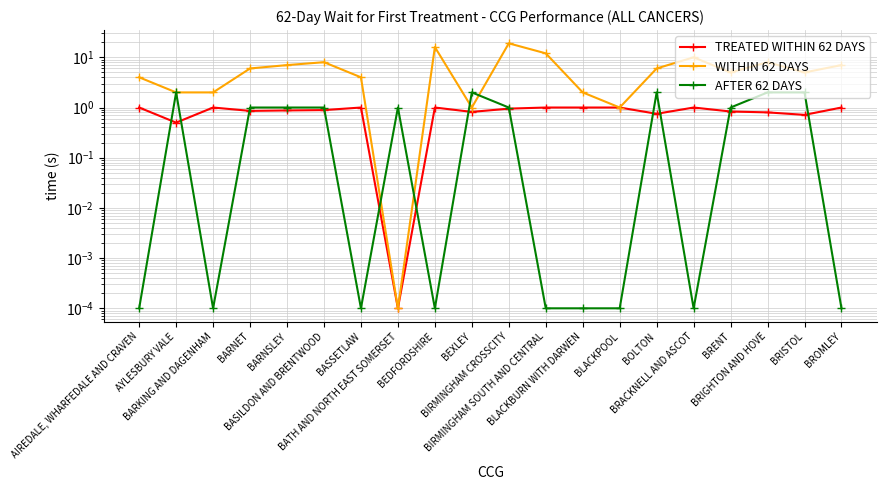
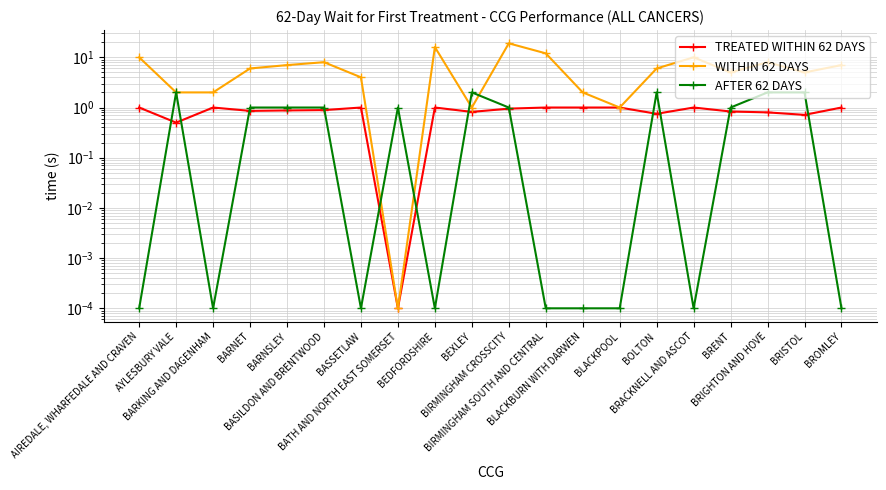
  {
    "TREATED WITHIN 62 DAYS": {
      "AIREDALE, WHARFEDALE AND CRAVEN": 1,
      "AYLESBURY VALE": 0.5,
      "BARKING AND DAGENHAM": 1,
      "BARNET": 0.9,
      "BARNSLEY": 0.9,
      "BASILDON AND BRENTWOOD": 0.9,
      "BASSETLAW": 1,
      "BEDFORDSHIRE": 1,
      "BEXLEY": 0.8,
      "BIRMINGHAM SOUTH AND CENTRAL": 1,
      "BLACKBURN WITH DARWEN": 1,
      "BOLTON": 0.8,
      "BRACKNELL AND ASCOT": 1,
      "BRENT": 0.8,
      "BRIGHTON AND HOVE": 0.8,
      "BRISTOL": 0.7,
      "BROMLEY": 1
    },
    "WITHIN 62 DAYS": {
-     "AIREDALE, WHARFEDALE AND CRAVEN": 4,
+     "AIREDALE, WHARFEDALE AND CRAVEN": 10,
      "BARKING AND DAGENHAM": 2,
      "BARNET": 6,
      "BARNSLEY": 7,
      "BASILDON AND BRENTWOOD": 8,
      "BASSETLAW": 4,
      "BEDFORDSHIRE": 16,
      "BEXLEY": 1,
      "BIRMINGHAM CROSSCITY": 19,
      "BIRMINGHAM SOUTH AND CENTRAL": 12,
      "BLACKBURN WITH DARWEN": 2,
      "BOLTON": 6
    },
    "AFTER 62 DAYS": {
      "AIREDALE, WHARFEDALE AND CRAVEN": 0.00010,
      "BARKING AND DAGENHAM": 0.00010,
      "BARNET": 1,
      "BARNSLEY": 1,
      "BASILDON AND BRENTWOOD": 1,
      "BASSETLAW": 0.00010,
      "BATH AND NORTH EAST SOMERSET": 1,
      "BEDFORDSHIRE": 0.00010,
      "BEXLEY": 2,
      "BIRMINGHAM SOUTH AND CENTRAL": 0.00010,
      "BLACKBURN WITH DARWEN": 0.00010,
      "BLACKPOOL": 0.00010,
      "BOLTON": 2,
      "BRACKNELL AND ASCOT": 0.00010,
      "BRENT": 1,
      "BROMLEY": 0.00010
    }
  }
